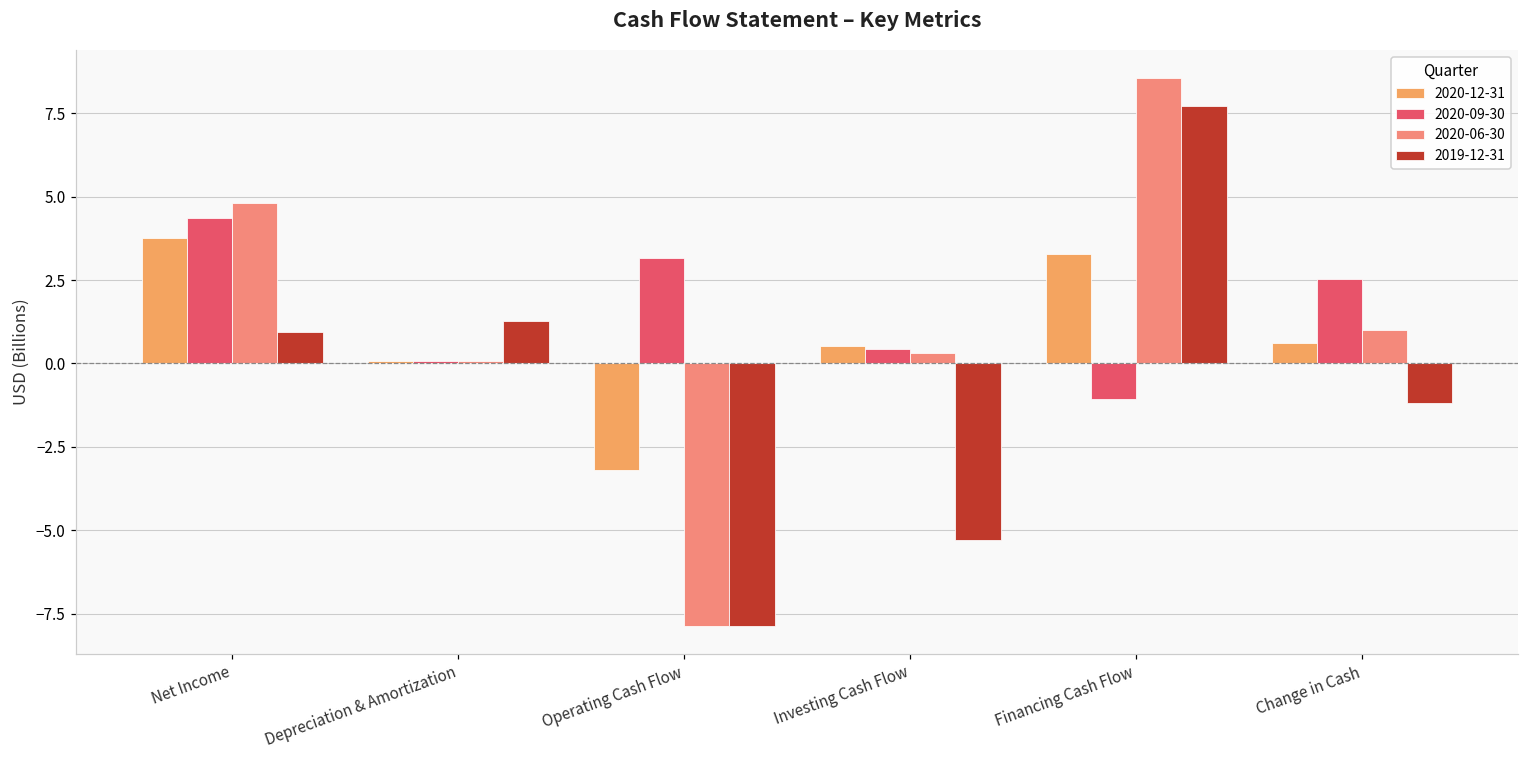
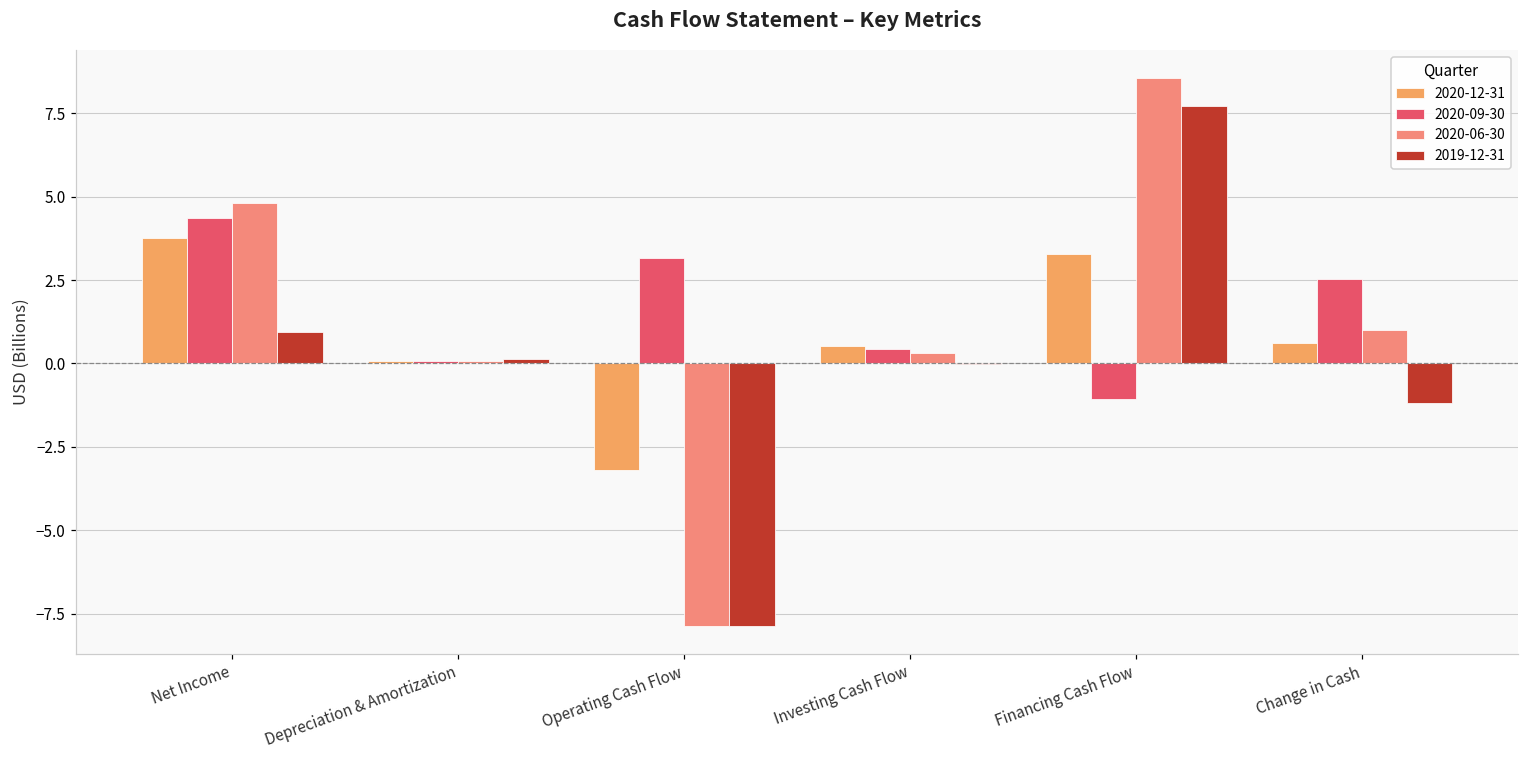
  {
    "2019-12-31": {
      "Net Income": 1.0,
-     "Depreciation & Amortization": 1.3,
+     "Depreciation & Amortization": 0.1,
      "Operating Cash Flow": -7.9,
-     "Investing Cash Flow": -5.3,
+     "Investing Cash Flow": 0.0,
      "Financing Cash Flow": 7.7,
      "Change in Cash": -1.2
    }
  }
